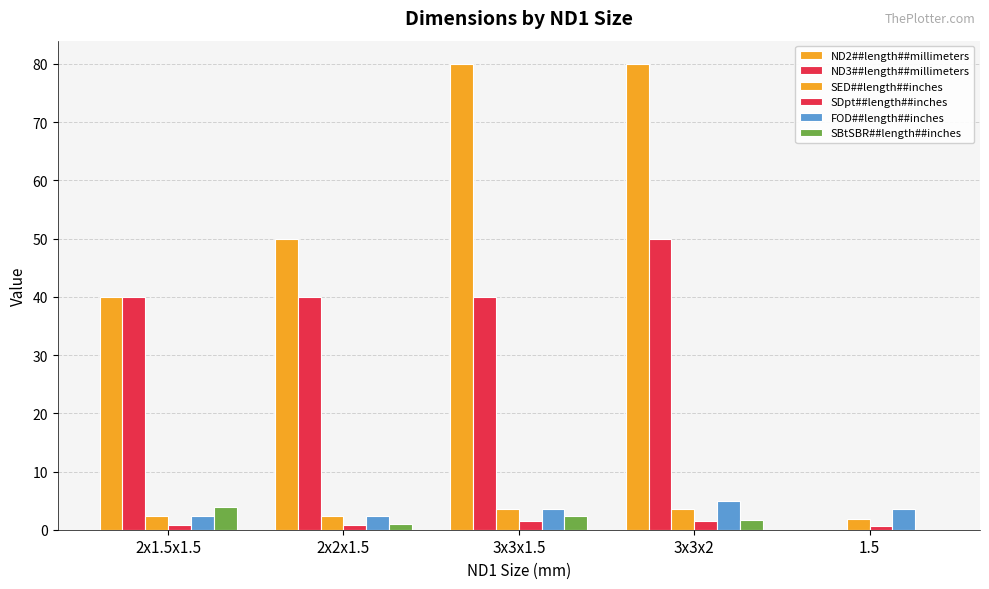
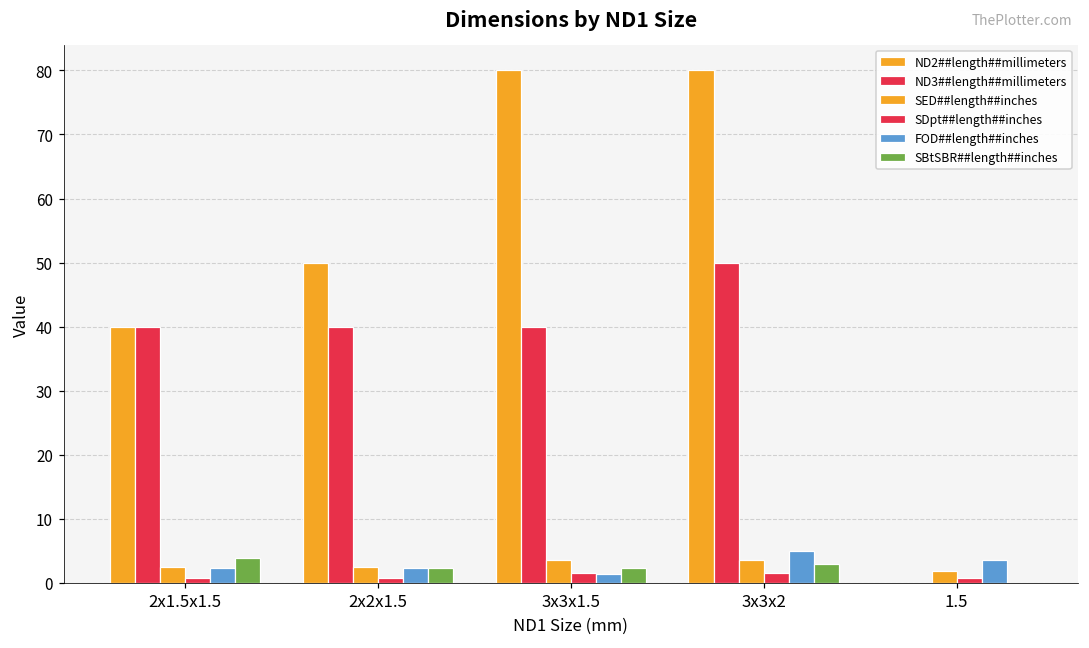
  {
    "FOD##length##inches": {
      "2x1.5x1.5": 2,
      "2x2x1.5": 2,
-     "3x3x1.5": 4,
+     "3x3x1.5": 1,
      "3x3x2": 5,
      "1.5": 4
    },
    "SBtSBR##length##inches": {
      "2x1.5x1.5": 4,
-     "2x2x1.5": 1,
+     "2x2x1.5": 2,
      "3x3x1.5": 2,
-     "3x3x2": 2,
+     "3x3x2": 3,
      "1.5": 0
    }
  }
